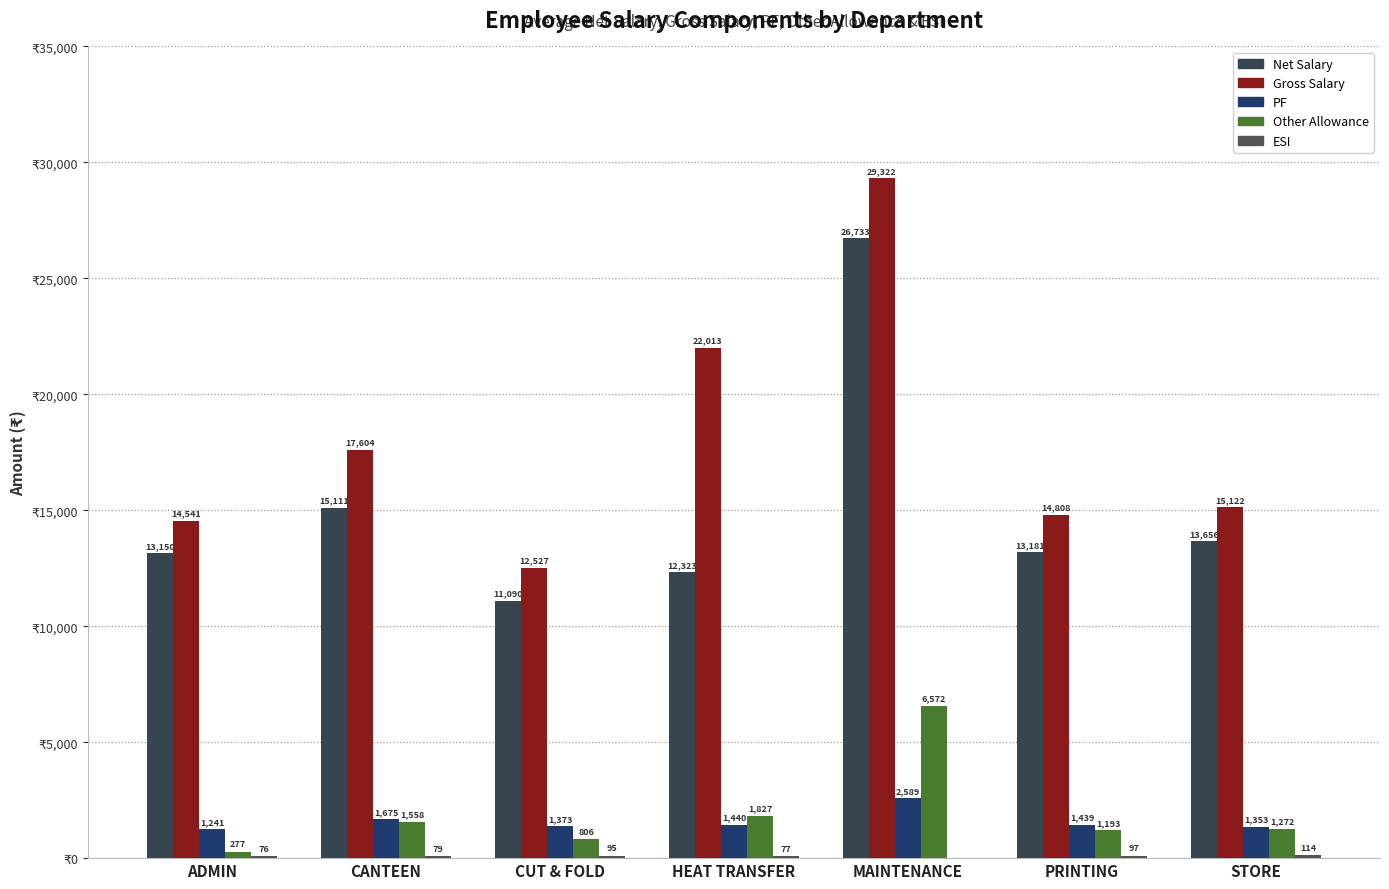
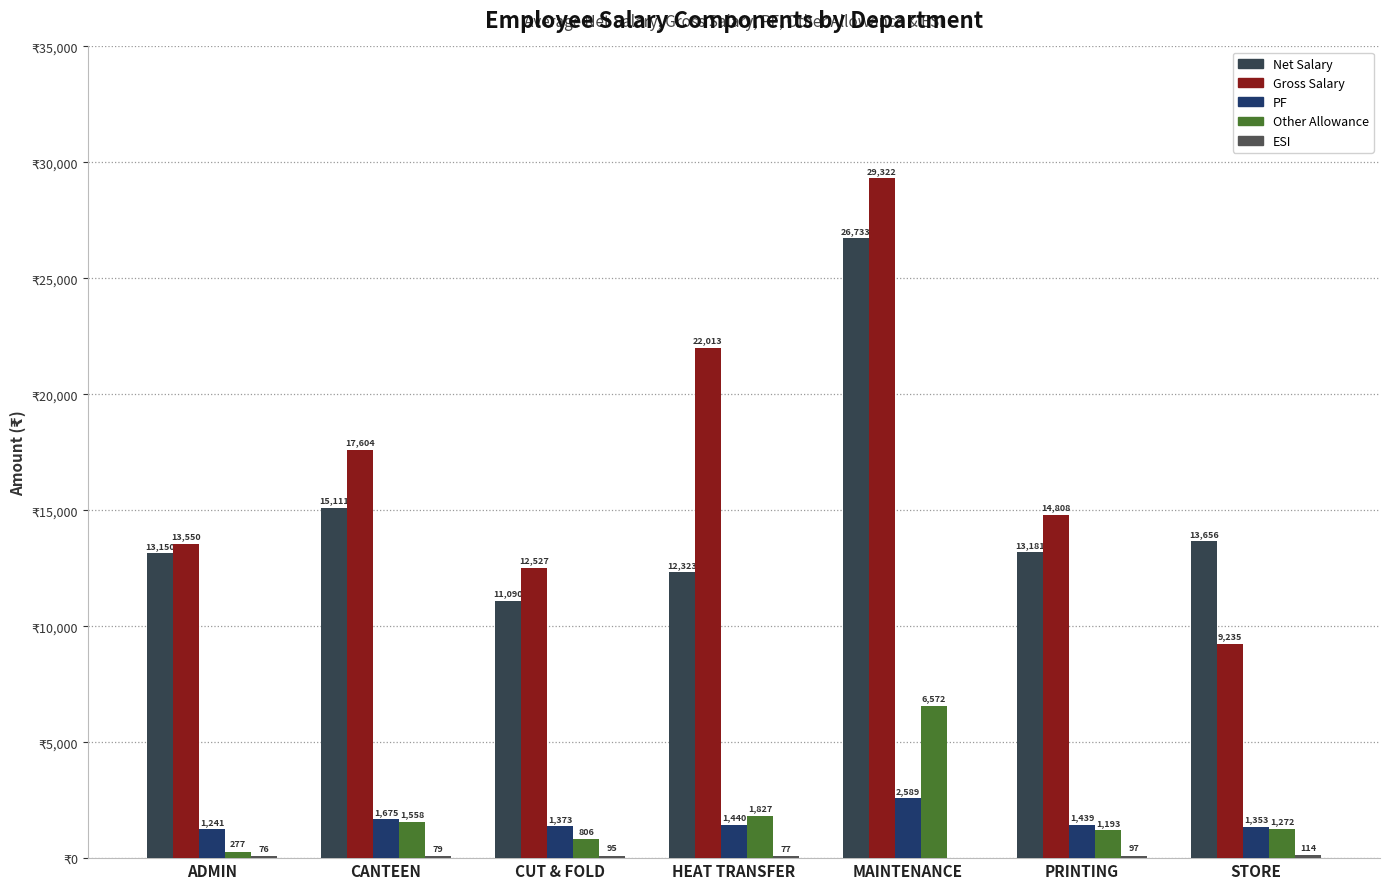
  {
    "Gross Salary": {
-     "ADMIN": "14,541",
+     "ADMIN": "13,550",
      "CANTEEN": "17,604",
      "CUT & FOLD": "12,527",
      "HEAT TRANSFER": "22,013",
      "MAINTENANCE": "29,322",
      "PRINTING": "14,808",
-     "STORE": "15,122"
+     "STORE": "9,235"
    }
  }
